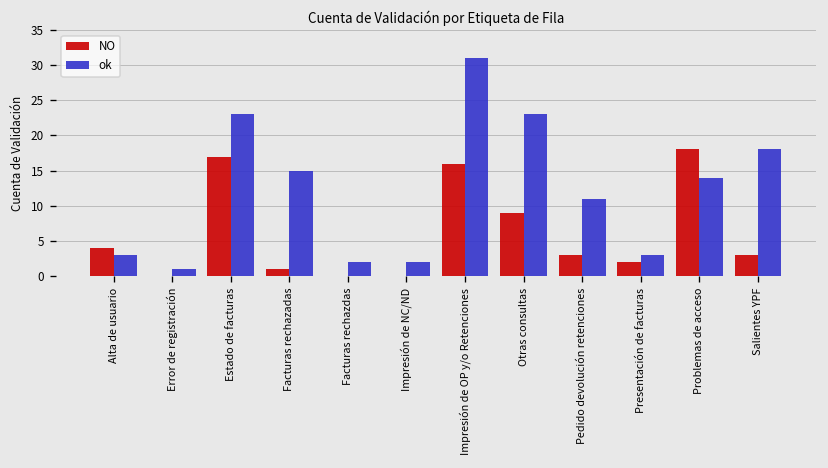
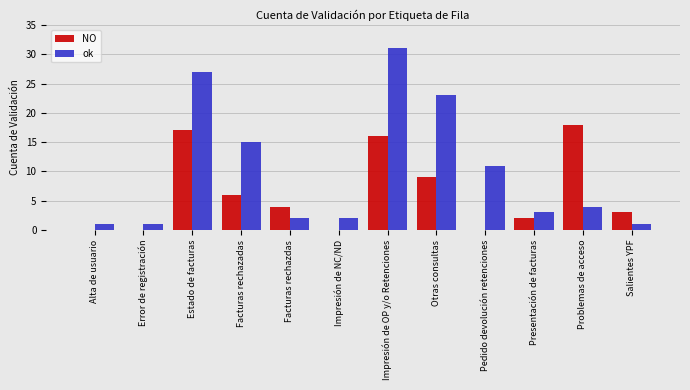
  {
    "NO": {
-     "Alta de usuario": 4,
+     "Alta de usuario": 0,
      "Error de registración": 0,
      "Estado de facturas": 17,
-     "Facturas rechazadas": 1,
-     "Facturas rechazdas": 0,
+     "Facturas rechazadas": 6,
+     "Facturas rechazdas": 4,
      "Impresión de NC/ND": 0,
      "Impresión de OP y/o Retenciones": 16,
      "Otras consultas": 9,
-     "Pedido devolución retenciones": 3,
+     "Pedido devolución retenciones": 0,
      "Presentación de facturas": 2,
      "Problemas de acceso": 18,
      "Salientes YPF": 3
    },
    "ok": {
-     "Alta de usuario": 3,
+     "Alta de usuario": 1,
      "Error de registración": 1,
-     "Estado de facturas": 23,
+     "Estado de facturas": 27,
      "Facturas rechazadas": 15,
      "Facturas rechazdas": 2,
      "Impresión de NC/ND": 2,
      "Impresión de OP y/o Retenciones": 31,
      "Otras consultas": 23,
      "Pedido devolución retenciones": 11,
      "Presentación de facturas": 3,
-     "Problemas de acceso": 14,
-     "Salientes YPF": 18
+     "Problemas de acceso": 4,
+     "Salientes YPF": 1
    }
  }
